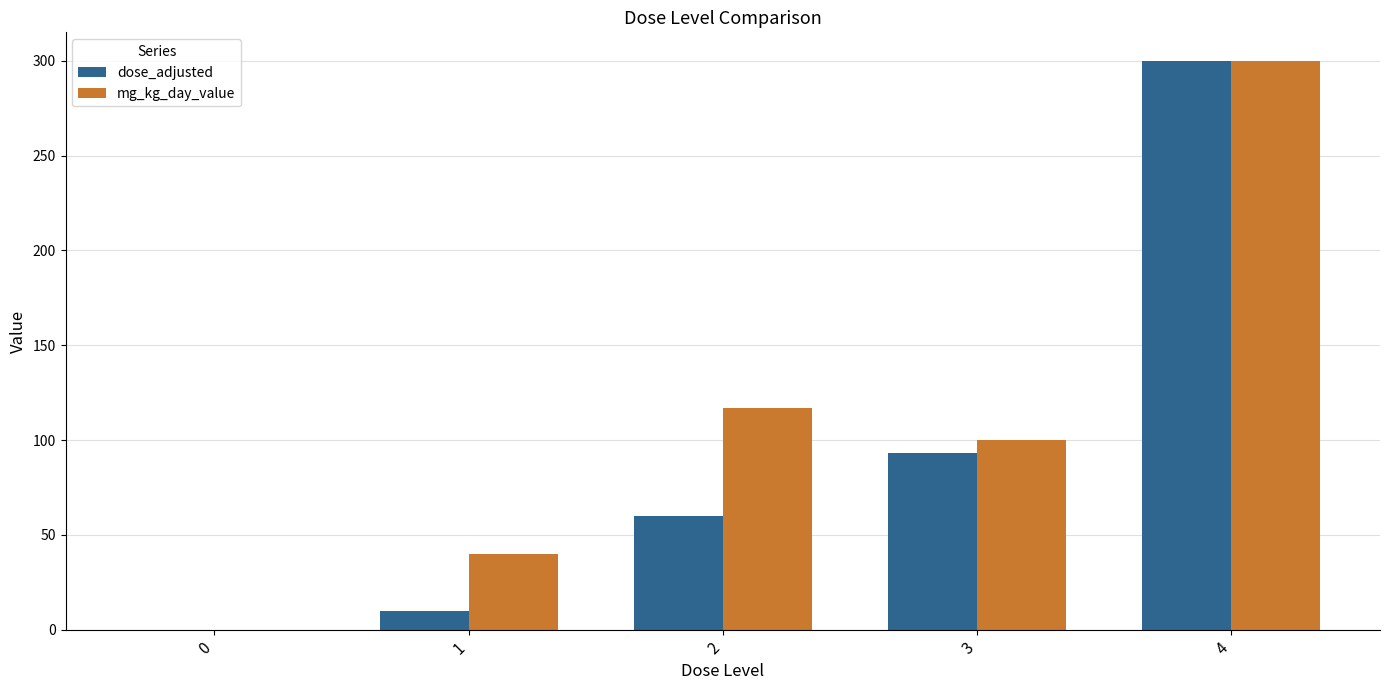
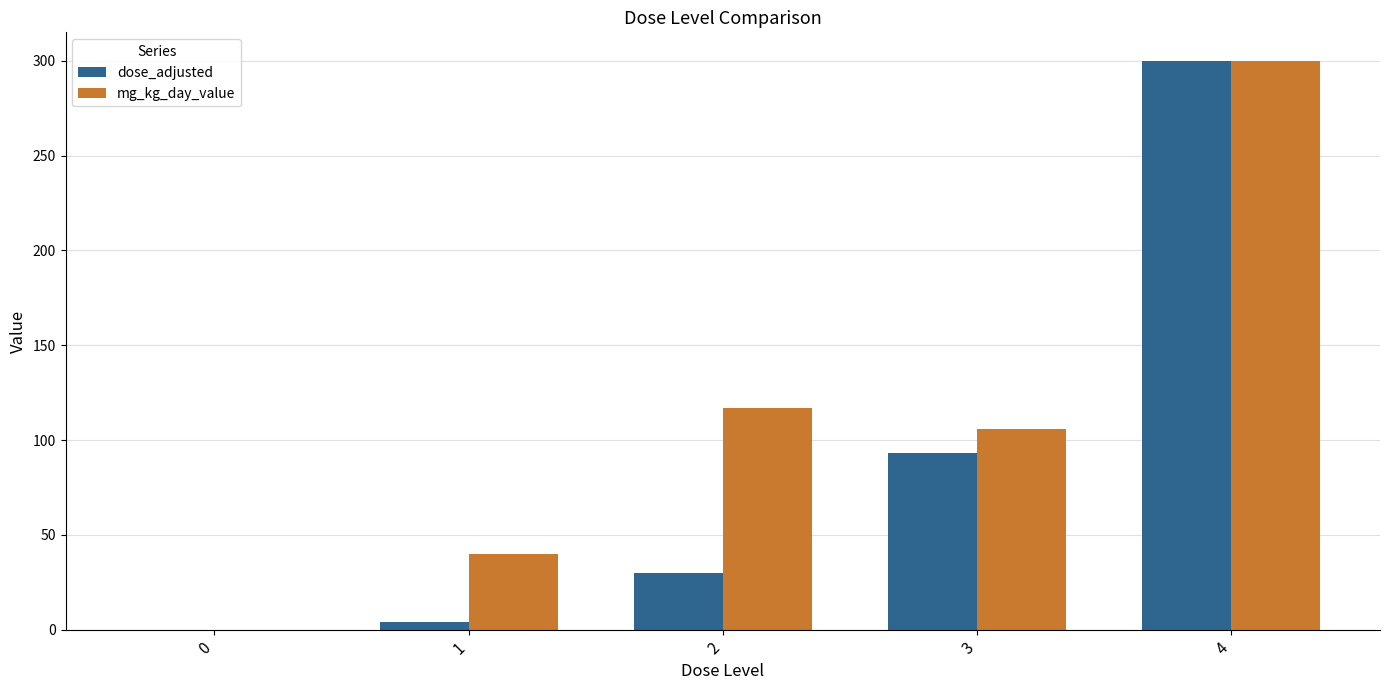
  {
    "dose_adjusted": {
      "0": 0,
-     "1": 10,
-     "2": 60,
+     "1": 4,
+     "2": 30,
      "3": 93,
      "4": 300
    },
    "mg_kg_day_value": {
      "0": 0,
      "1": 40,
      "2": 117,
-     "3": 100,
+     "3": 106,
      "4": 300
    }
  }
